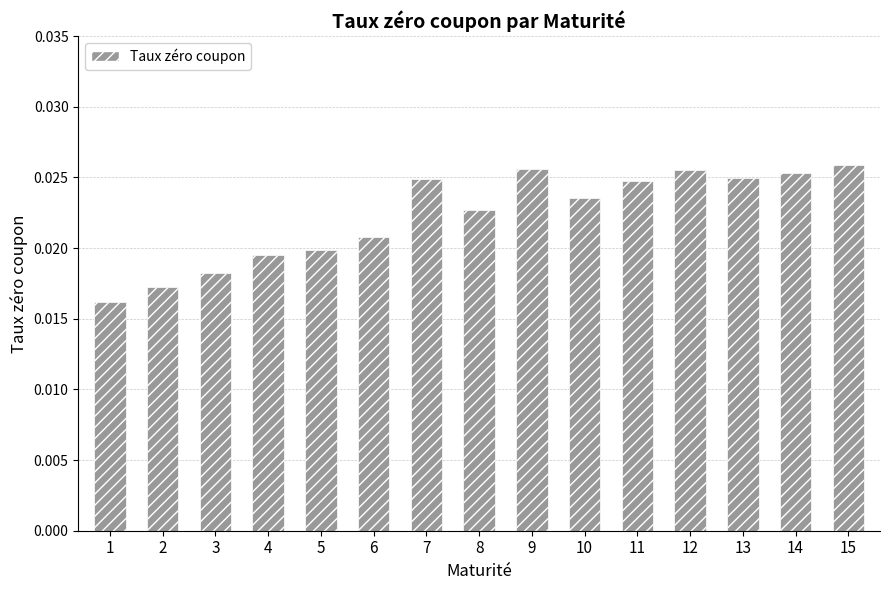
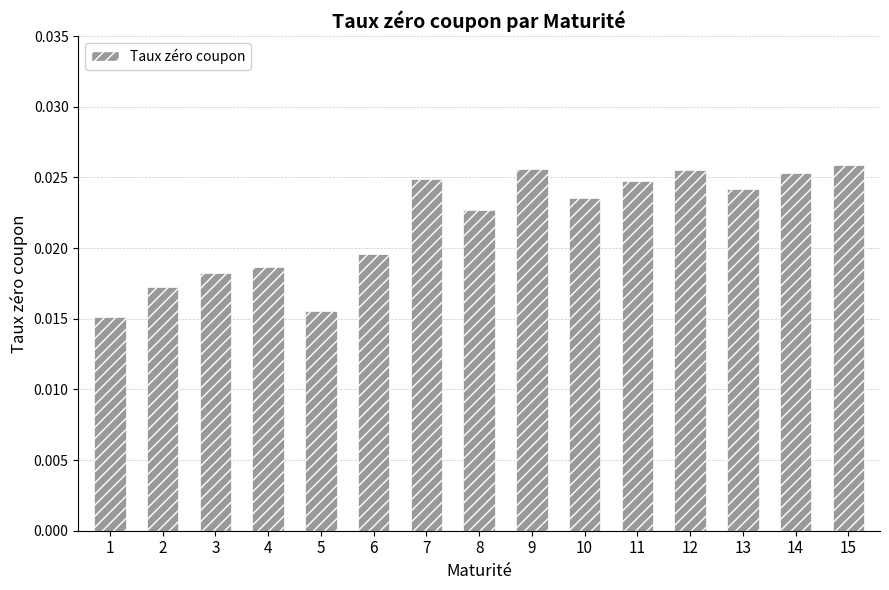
  {
-   "1": 0.0162,
+   "1": 0.0151,
    "2": 0.0172,
    "3": 0.0183,
-   "4": 0.0195,
-   "5": 0.0199,
-   "6": 0.0208,
+   "4": 0.0187,
+   "5": 0.0156,
+   "6": 0.0196,
    "7": 0.0249,
    "8": 0.0227,
    "9": 0.0256,
    "10": 0.0235,
    "11": 0.0248,
    "12": 0.0255,
-   "13": 0.0249,
+   "13": 0.0242,
    "14": 0.0253,
    "15": 0.0259
  }
